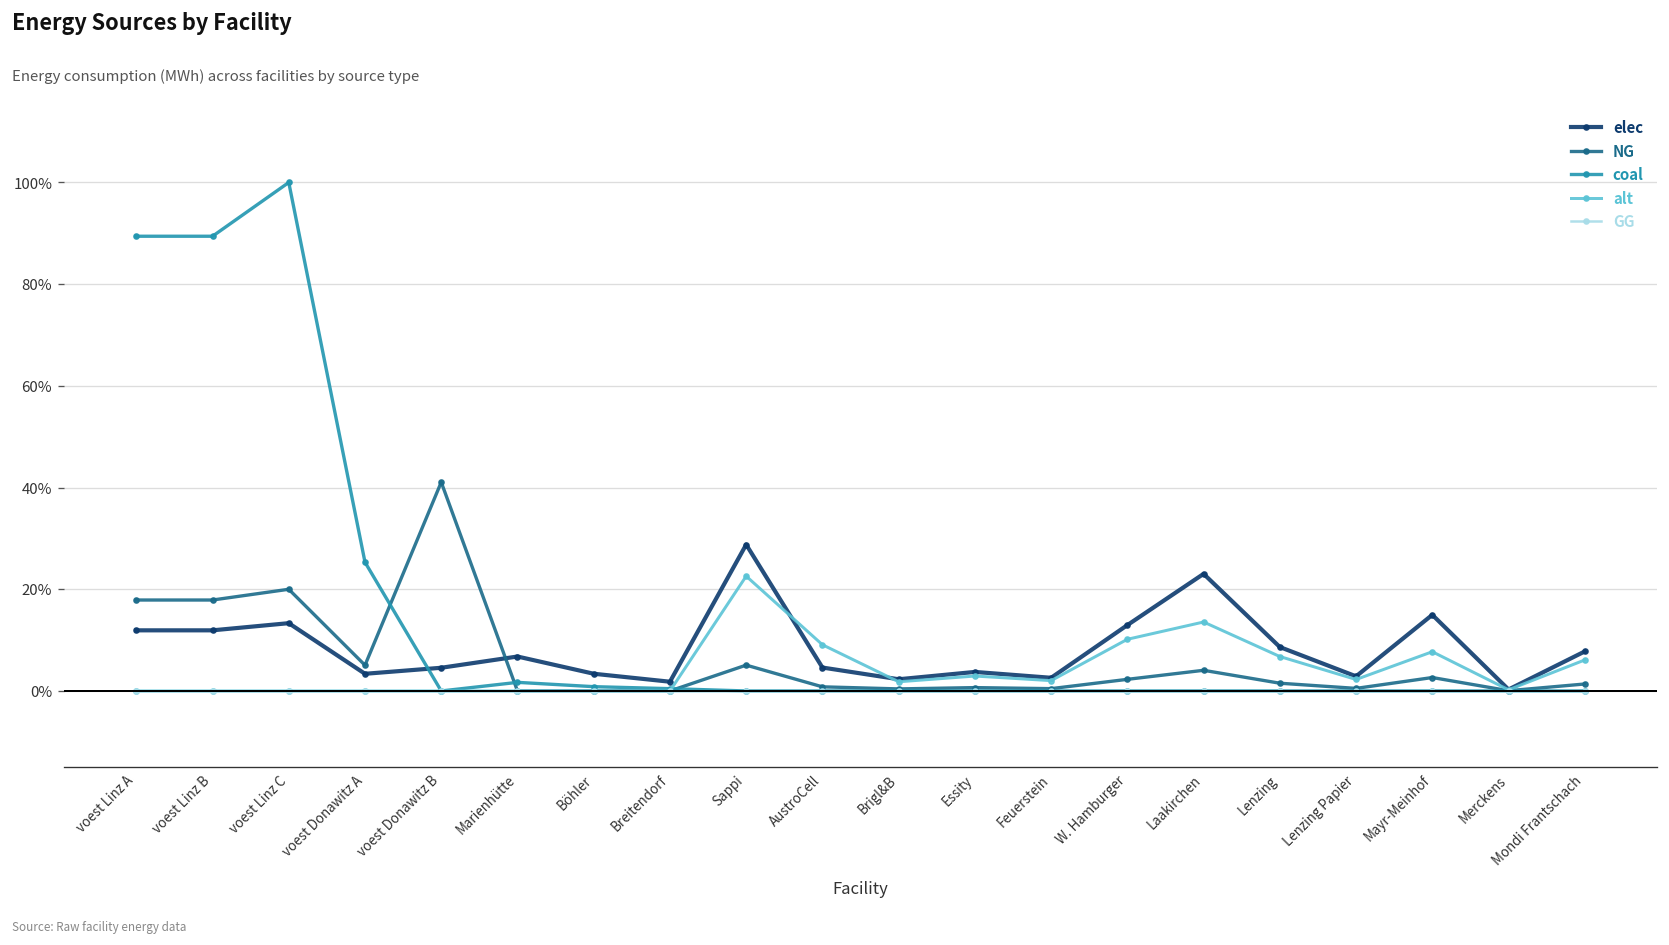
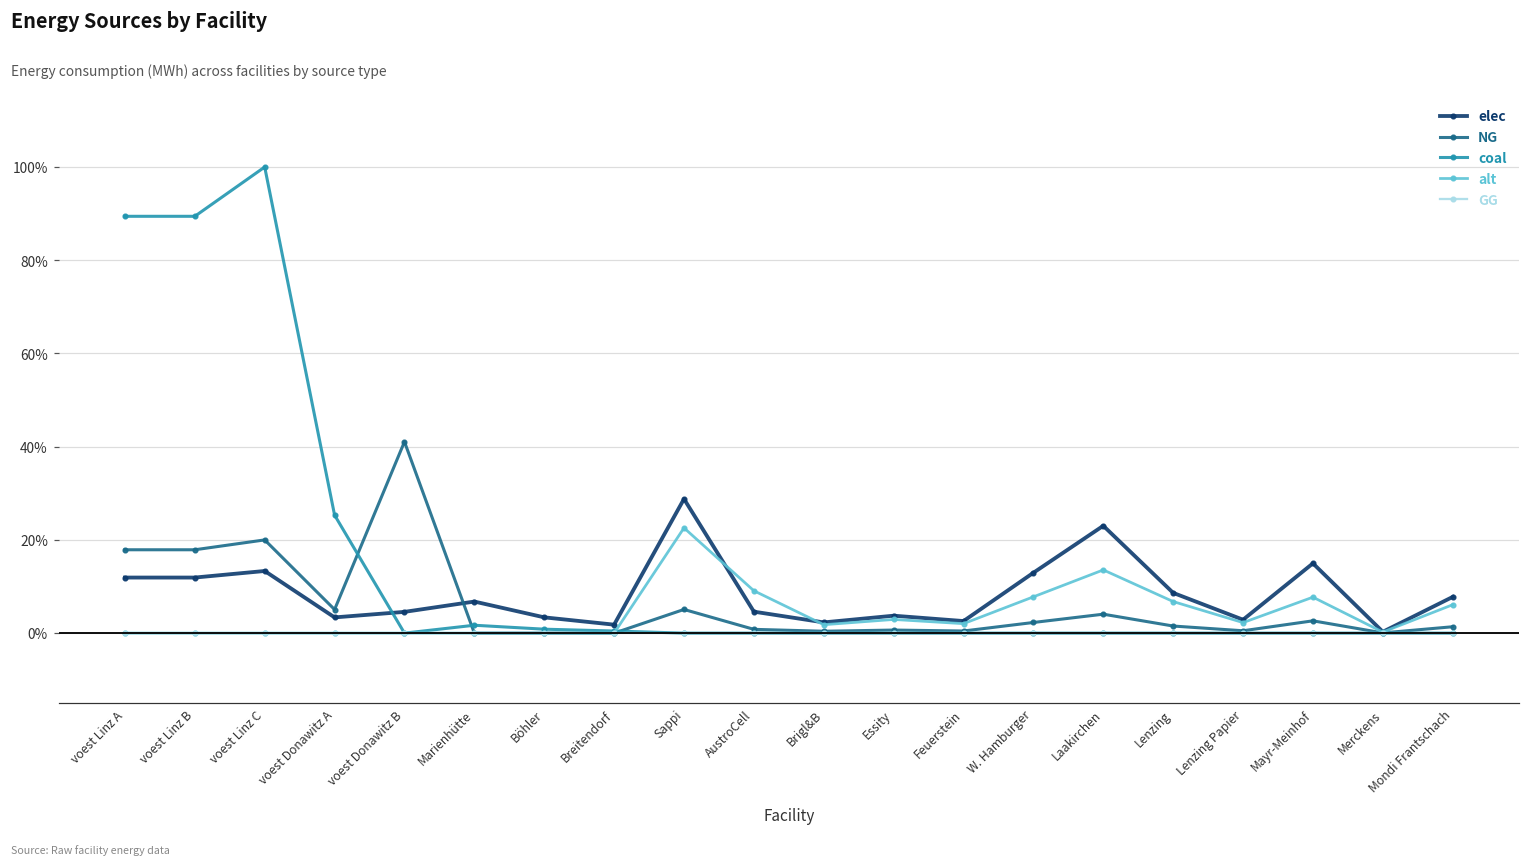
  {
    "alt": {
      "Sappi": "23%",
      "AustroCell": "9%",
      "Essity": "3%",
-     "W. Hamburger": "10%",
+     "W. Hamburger": "8%",
      "Laakirchen": "14%",
      "Lenzing": "7%",
      "Lenzing Papier": "2%",
      "Mayr-Meinhof": "8%",
      "Mondi Frantschach": "6%"
    }
  }
